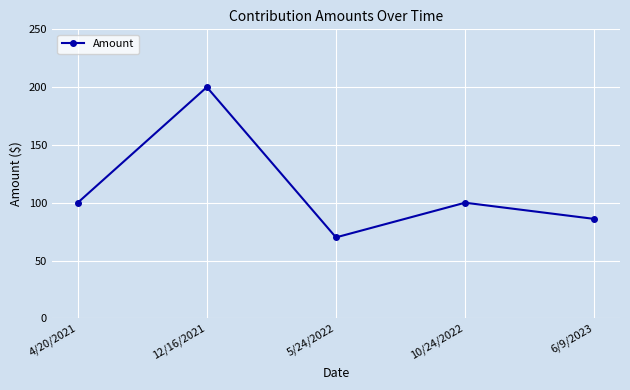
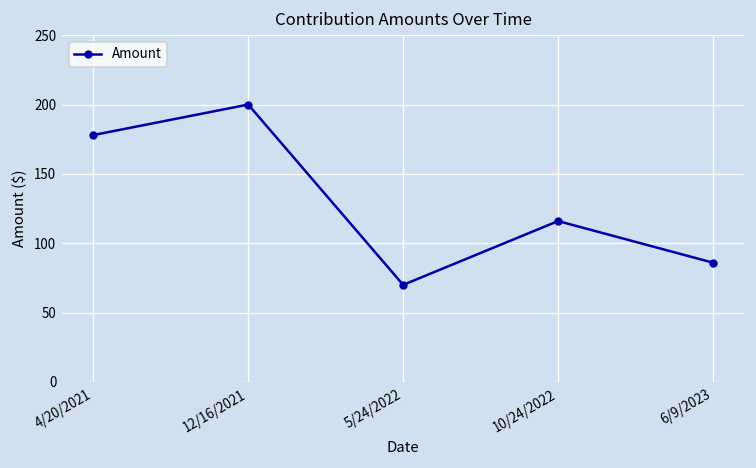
  {
-   "4/20/2021": 100,
+   "4/20/2021": 178,
    "12/16/2021": 200,
    "5/24/2022": 70,
-   "10/24/2022": 100,
+   "10/24/2022": 116,
    "6/9/2023": 86
  }
